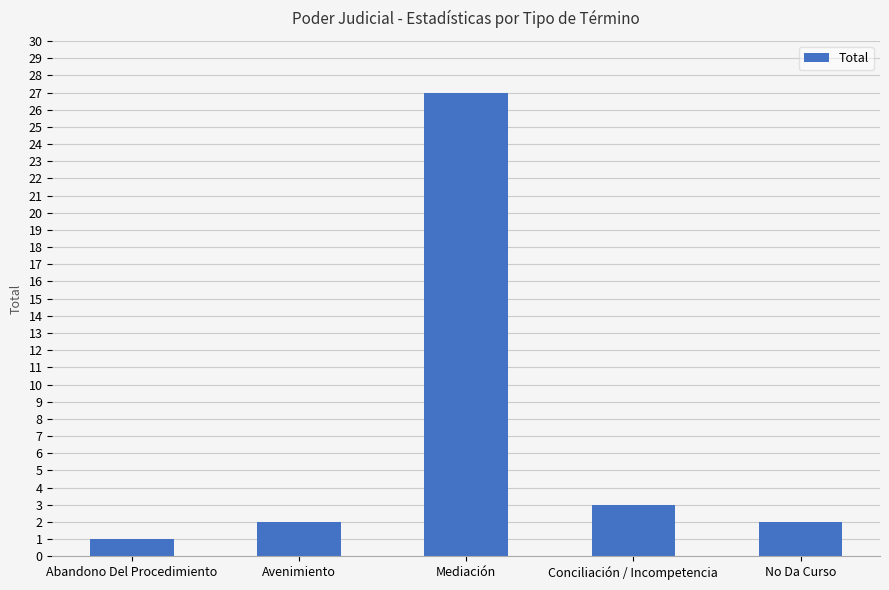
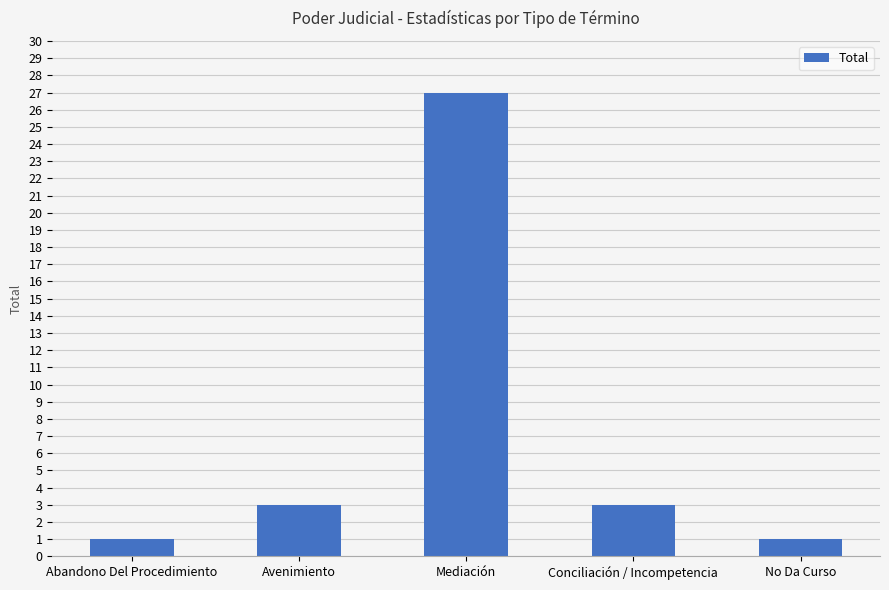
  {
    "Abandono Del Procedimiento": 1,
-   "Avenimiento": 2,
+   "Avenimiento": 3,
    "Mediación": 27,
    "Conciliación / Incompetencia": 3,
-   "No Da Curso": 2
+   "No Da Curso": 1
  }
